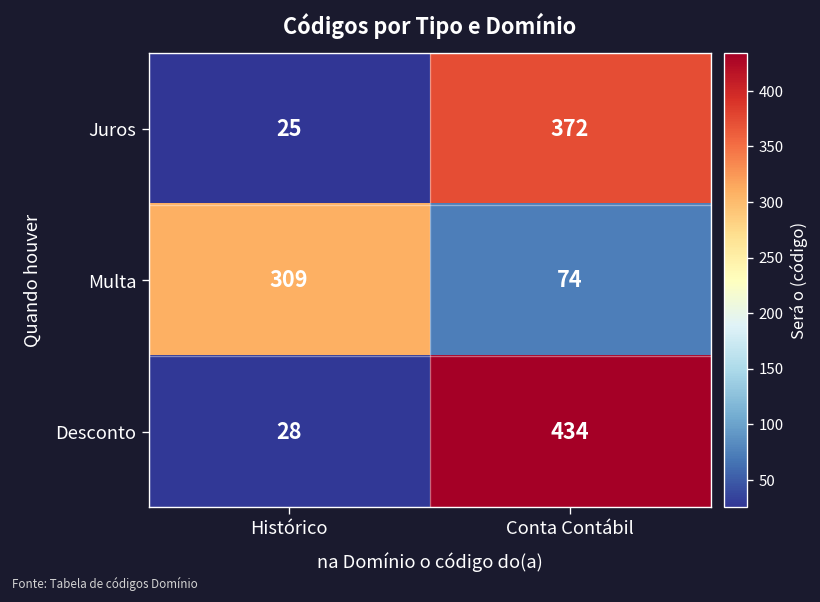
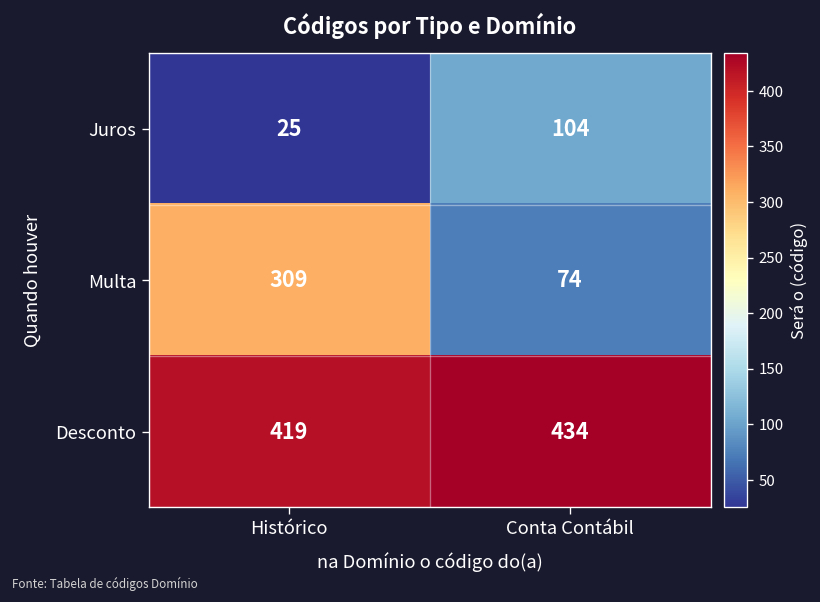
  {
    "Juros": {
      "Histórico": 25,
-     "Conta Contábil": 372
+     "Conta Contábil": 104
    },
    "Multa": {
      "Histórico": 309,
      "Conta Contábil": 74
    },
    "Desconto": {
-     "Histórico": 28,
+     "Histórico": 419,
      "Conta Contábil": 434
    }
  }
